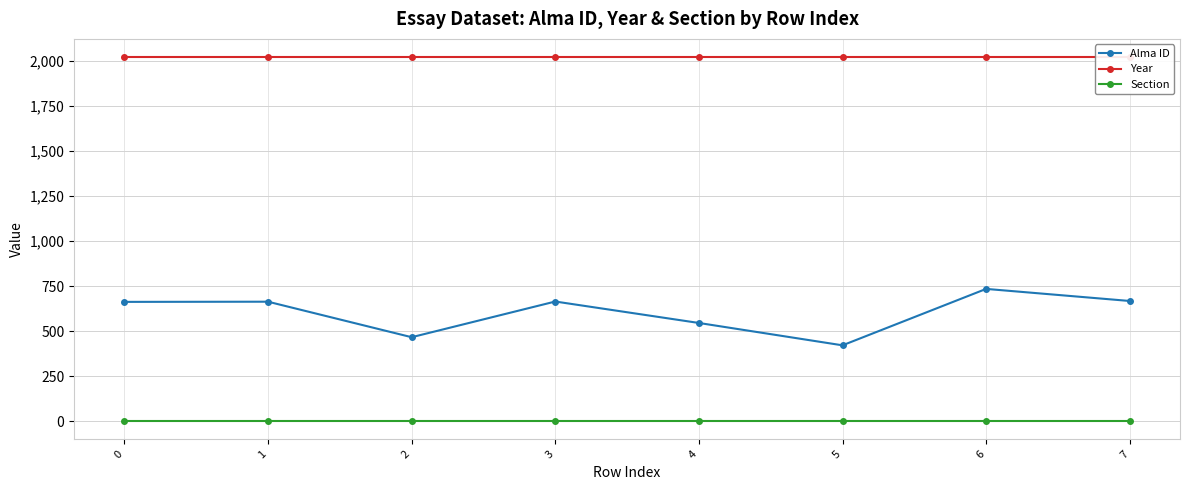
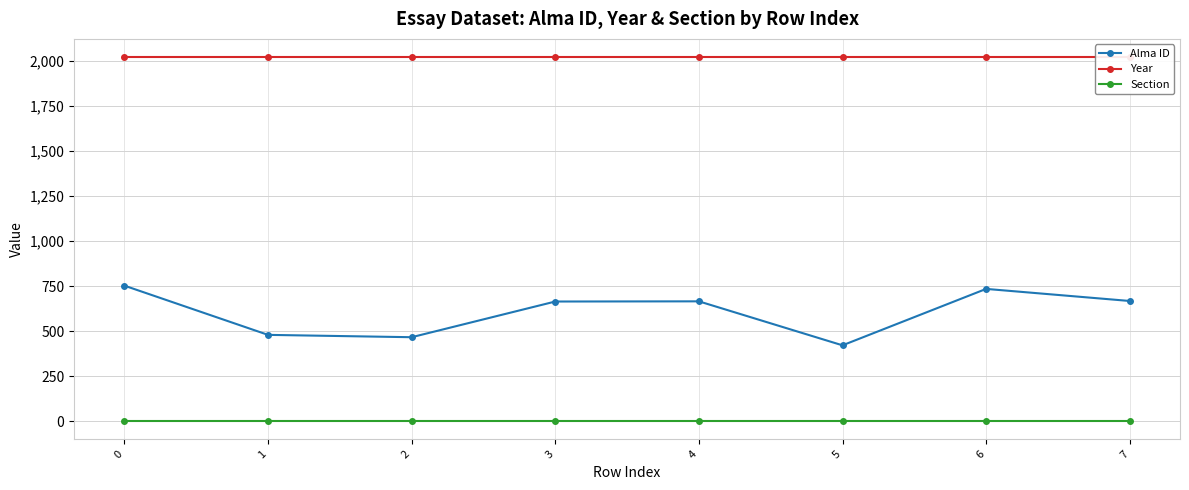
  {
    "Alma ID": {
-     "0": "660",
-     "1": "660",
+     "0": "750",
+     "1": "480",
      "2": "470",
      "3": "660",
-     "4": "550",
+     "4": "670",
      "5": "420",
      "6": "730",
      "7": "670"
    },
    "Year": {
      "0": "2,020",
      "1": "2,020",
      "2": "2,020",
      "3": "2,020",
      "4": "2,020",
      "5": "2,020",
      "6": "2,020"
    },
    "Section": {
      "0": "0",
      "1": "0",
      "2": "0",
      "3": "0",
      "4": "0",
      "5": "0",
      "6": "0",
      "7": "0"
    }
  }
